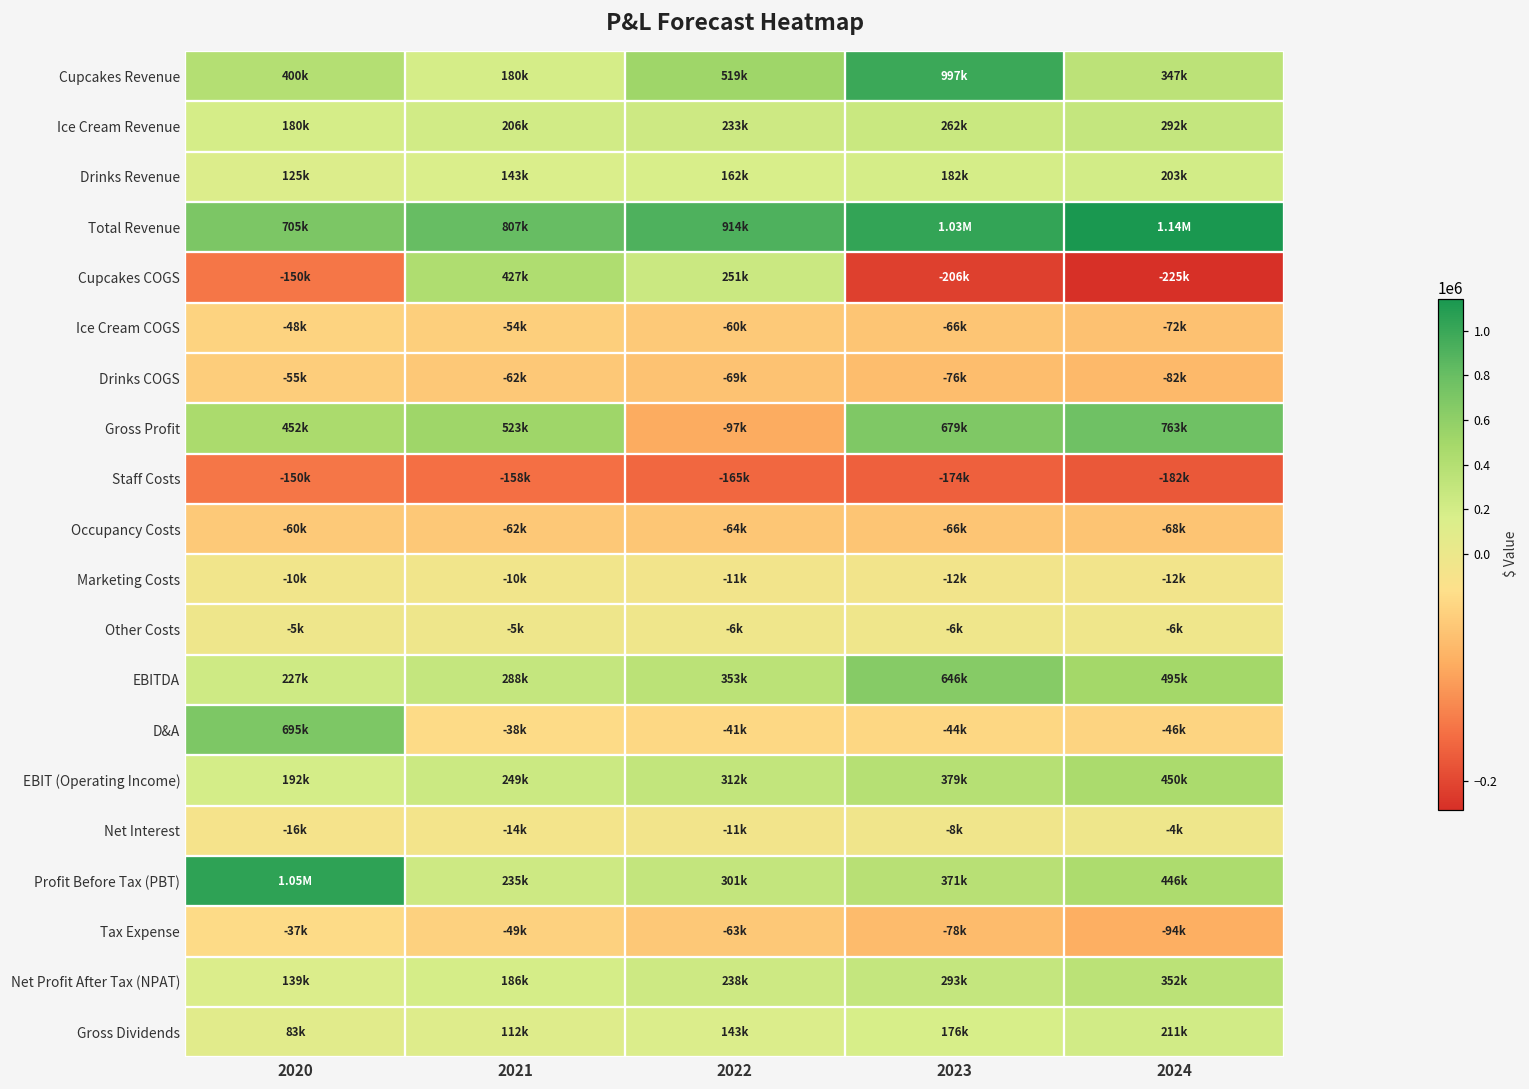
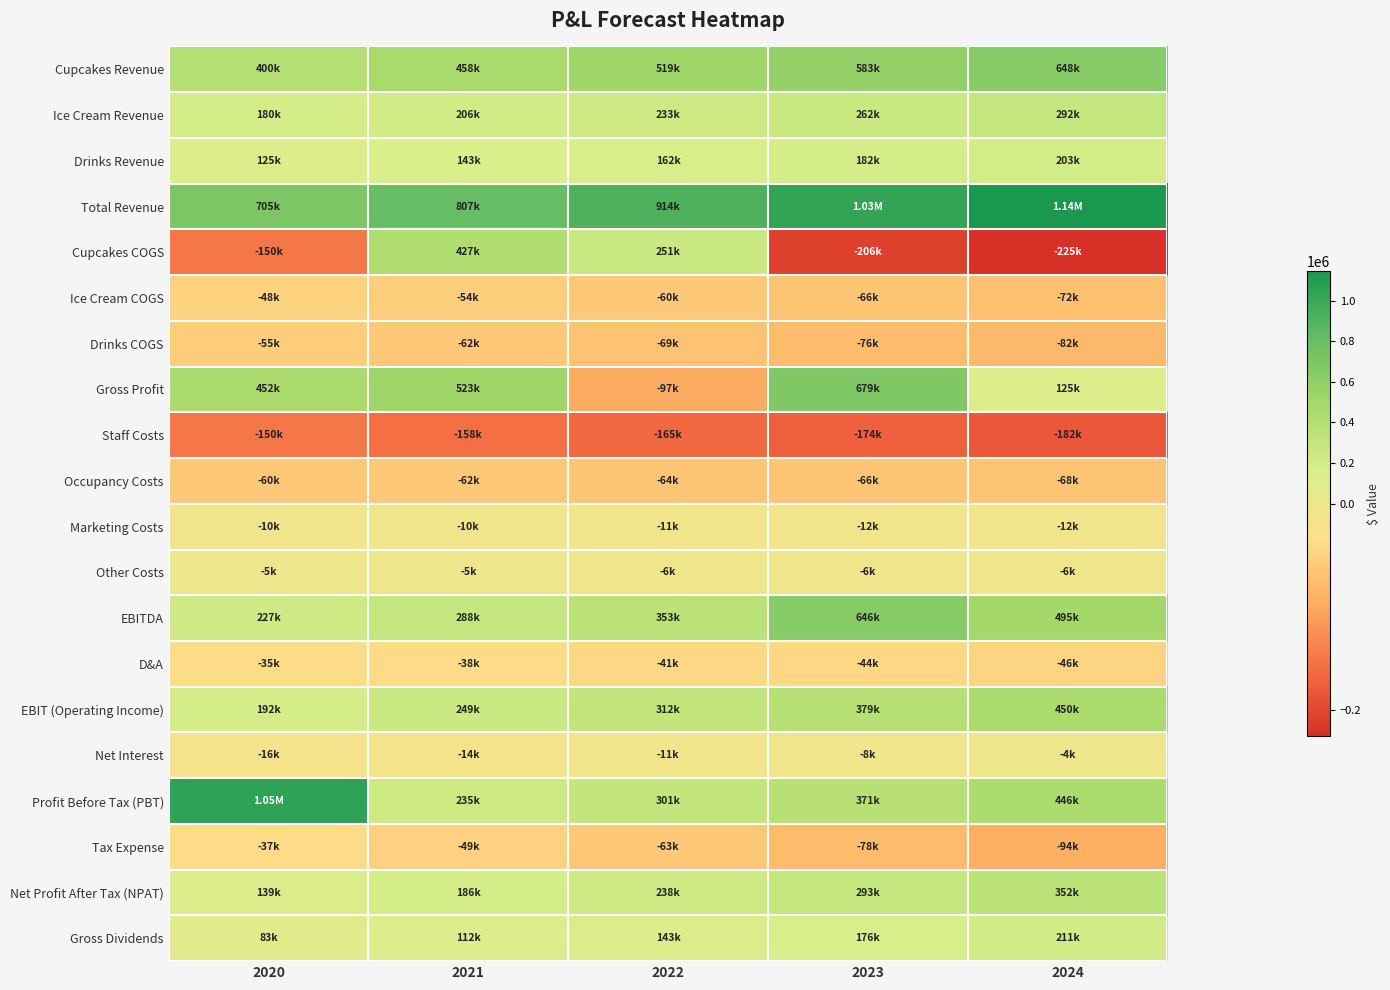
  {
    "Cupcakes Revenue": {
      "2020": "400k",
-     "2021": "180k",
+     "2021": "458k",
      "2022": "519k",
-     "2023": "997k",
-     "2024": "347k"
+     "2023": "583k",
+     "2024": "648k"
    },
    "Ice Cream Revenue": {
      "2020": "180k",
      "2021": "206k",
      "2022": "233k",
      "2023": "262k",
      "2024": "292k"
    },
    "Drinks Revenue": {
      "2020": "125k",
      "2021": "143k",
      "2022": "162k",
      "2023": "182k",
      "2024": "203k"
    },
    "Total Revenue": {
      "2020": "705k",
      "2021": "807k",
      "2022": "914k",
      "2023": "1.03M",
      "2024": "1.14M"
    },
    "Cupcakes COGS": {
      "2020": "-150k",
      "2021": "427k",
      "2022": "251k",
      "2023": "-206k",
      "2024": "-225k"
    },
    "Ice Cream COGS": {
      "2020": "-48k",
      "2021": "-54k",
      "2022": "-60k",
      "2023": "-66k",
      "2024": "-72k"
    },
    "Drinks COGS": {
      "2020": "-55k",
      "2021": "-62k",
      "2022": "-69k",
      "2023": "-76k",
      "2024": "-82k"
    },
    "Gross Profit": {
      "2020": "452k",
      "2021": "523k",
      "2022": "-97k",
      "2023": "679k",
-     "2024": "763k"
+     "2024": "125k"
    },
    "Staff Costs": {
      "2020": "-150k",
      "2021": "-158k",
      "2022": "-165k",
      "2023": "-174k",
      "2024": "-182k"
    },
    "Occupancy Costs": {
      "2020": "-60k",
      "2021": "-62k",
      "2022": "-64k",
      "2023": "-66k",
      "2024": "-68k"
    },
    "Marketing Costs": {
      "2020": "-10k",
      "2021": "-10k",
      "2022": "-11k",
      "2023": "-12k",
      "2024": "-12k"
    },
    "Other Costs": {
      "2020": "-5k",
      "2021": "-5k",
      "2022": "-6k",
      "2023": "-6k",
      "2024": "-6k"
    },
    "EBITDA": {
      "2020": "227k",
      "2021": "288k",
      "2022": "353k",
      "2023": "646k",
      "2024": "495k"
    },
    "D&A": {
-     "2020": "695k",
+     "2020": "-35k",
      "2021": "-38k",
      "2022": "-41k",
      "2023": "-44k",
      "2024": "-46k"
    },
    "EBIT (Operating Income)": {
      "2020": "192k",
      "2021": "249k",
      "2022": "312k",
      "2023": "379k",
      "2024": "450k"
    },
    "Net Interest": {
      "2020": "-16k",
      "2021": "-14k",
      "2022": "-11k",
      "2023": "-8k",
      "2024": "-4k"
    },
    "Profit Before Tax (PBT)": {
      "2020": "1.05M",
      "2021": "235k",
      "2022": "301k",
      "2023": "371k",
      "2024": "446k"
    },
    "Tax Expense": {
      "2020": "-37k",
      "2021": "-49k",
      "2022": "-63k",
      "2023": "-78k",
      "2024": "-94k"
    },
    "Net Profit After Tax (NPAT)": {
      "2020": "139k",
      "2021": "186k",
      "2022": "238k",
      "2023": "293k",
      "2024": "352k"
    },
    "Gross Dividends": {
      "2020": "83k",
      "2021": "112k",
      "2022": "143k",
      "2023": "176k",
      "2024": "211k"
    }
  }
